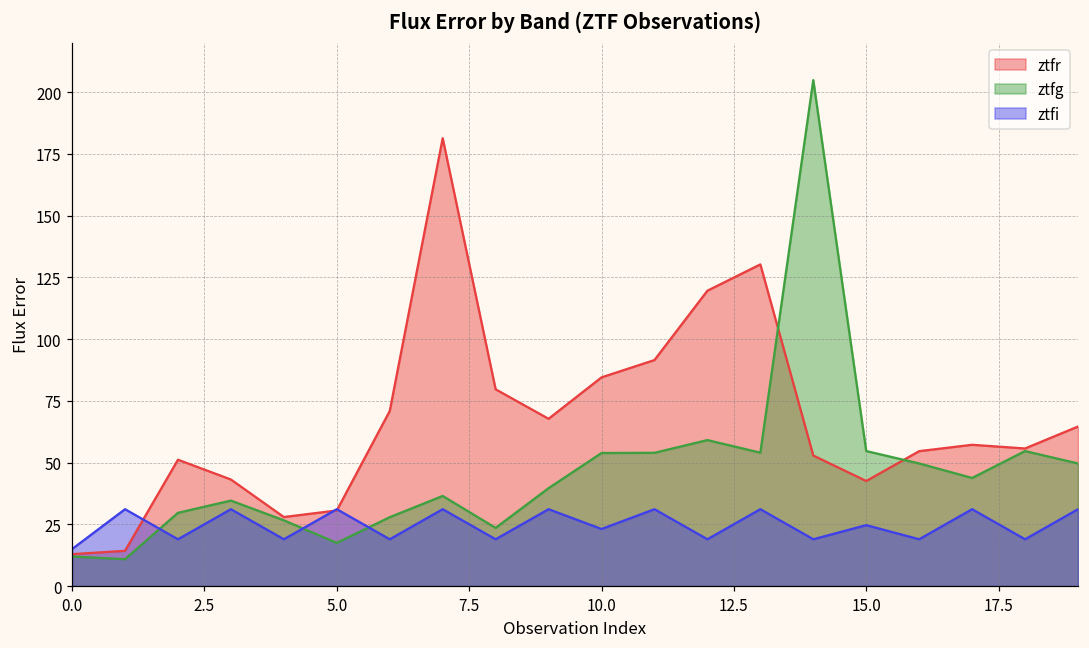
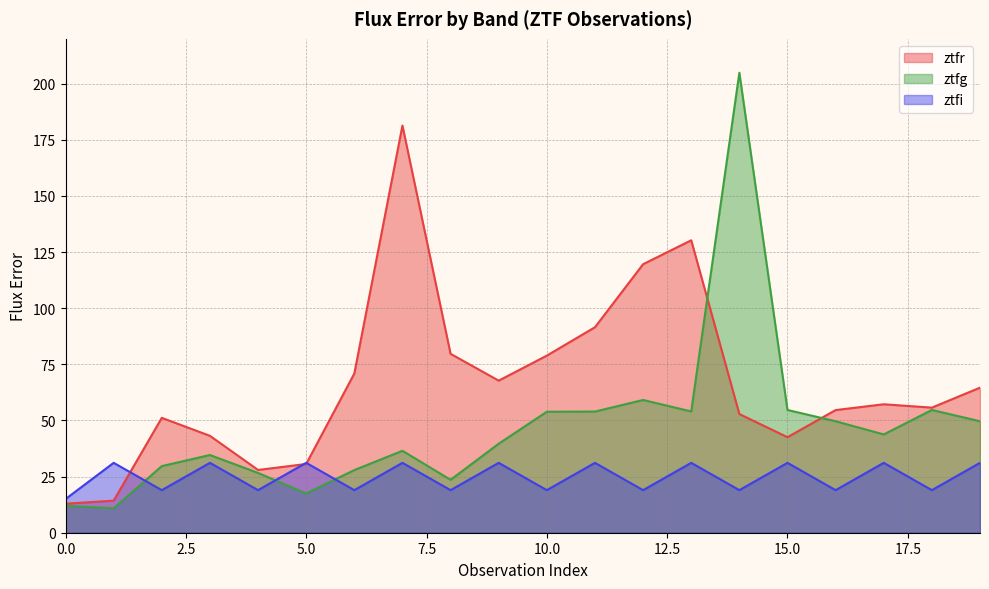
  {
    "ztfr": {
-     "10.0": 85,
+     "10.0": 79,
      "15.0": 43
    },
    "ztfg": {
      "5.0": 18,
      "10.0": 54,
      "15.0": 55
    },
    "ztfi": {
      "0.0": 15,
-     "10.0": 23,
-     "15.0": 25
+     "10.0": 19,
+     "15.0": 31
    }
  }
